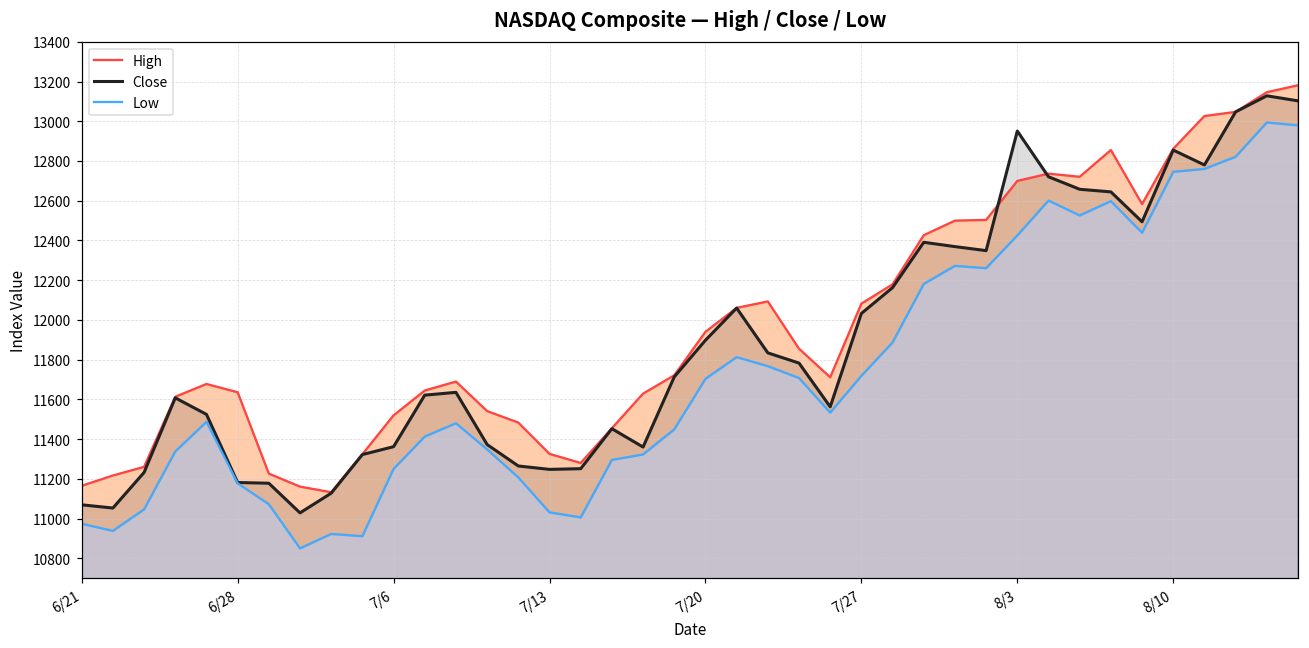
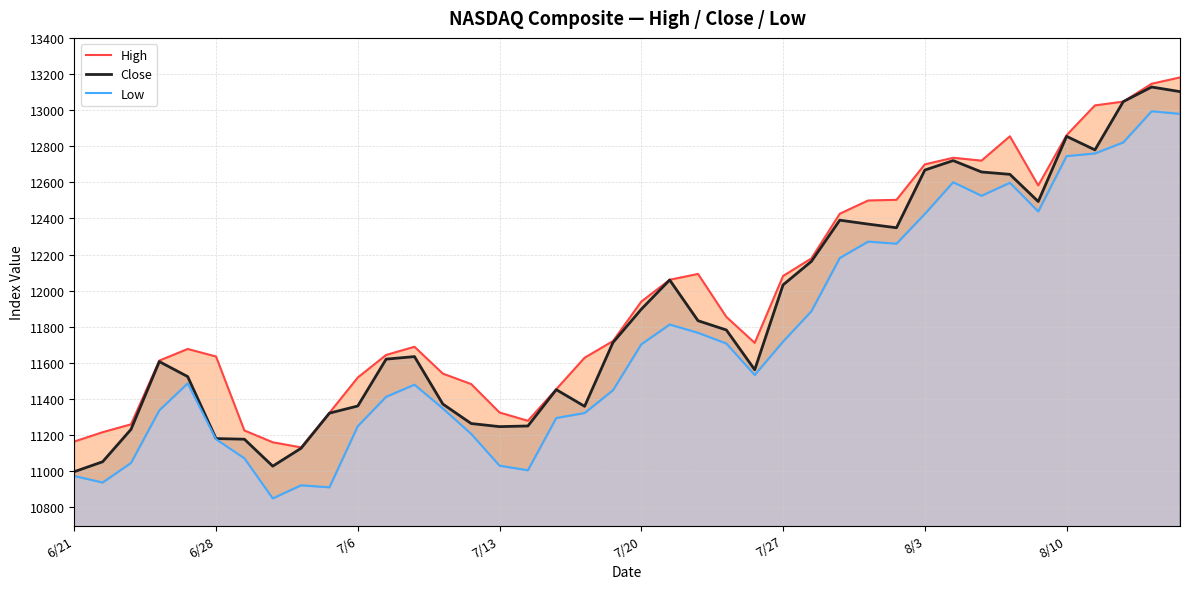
  {
    "High": {
      "6/21": 11160,
      "6/28": 11640,
      "7/6": 11520,
      "7/13": 11330,
      "7/20": 11940,
      "7/27": 12080,
      "8/3": 12700
    },
    "Close": {
-     "6/21": 11070,
+     "6/21": 11000,
      "7/6": 11360,
      "7/13": 11250,
      "7/20": 11900,
      "7/27": 12030,
-     "8/3": 12950
+     "8/3": 12670
    },
    "Low": {
      "6/21": 10970,
      "7/6": 11250,
      "7/13": 11030,
      "7/20": 11700,
      "7/27": 11720,
      "8/3": 12430,
      "8/10": 12750
    }
  }
